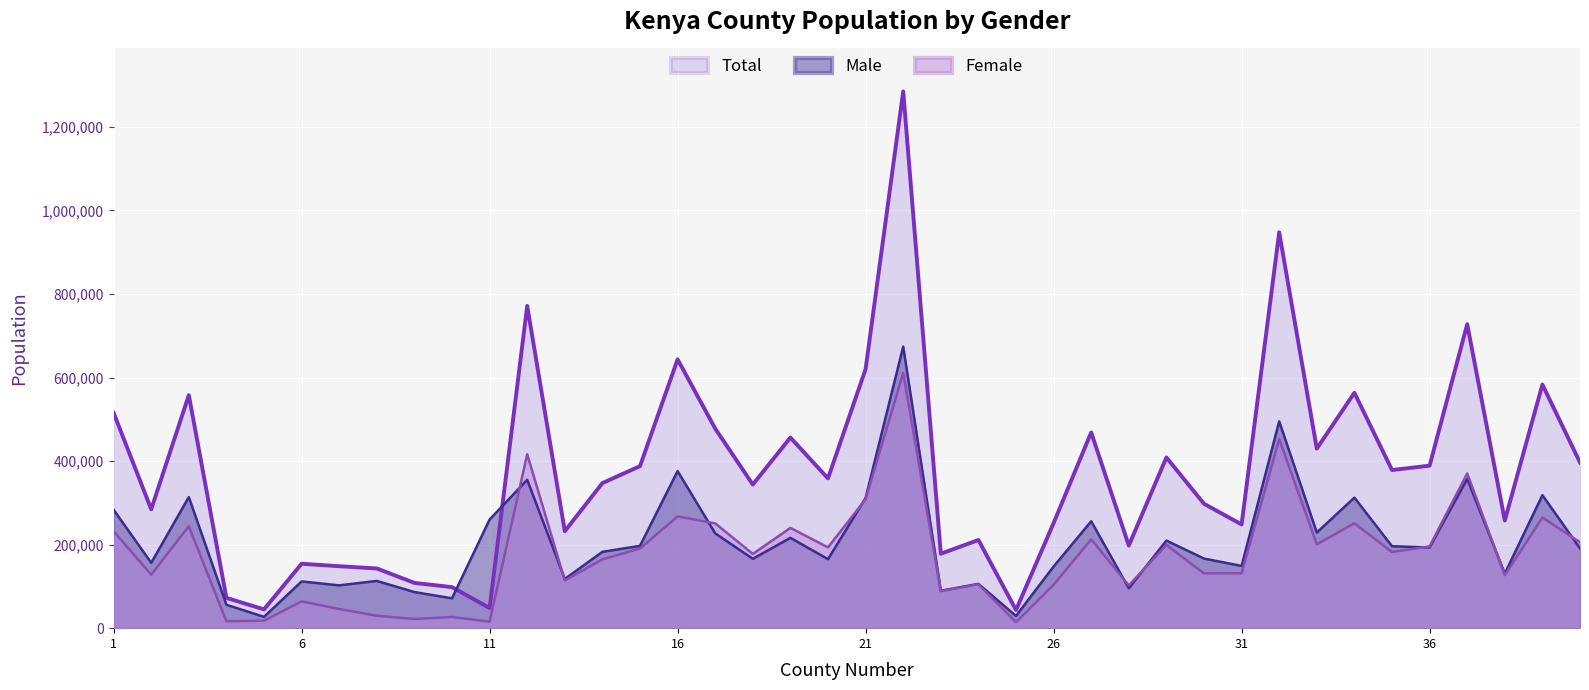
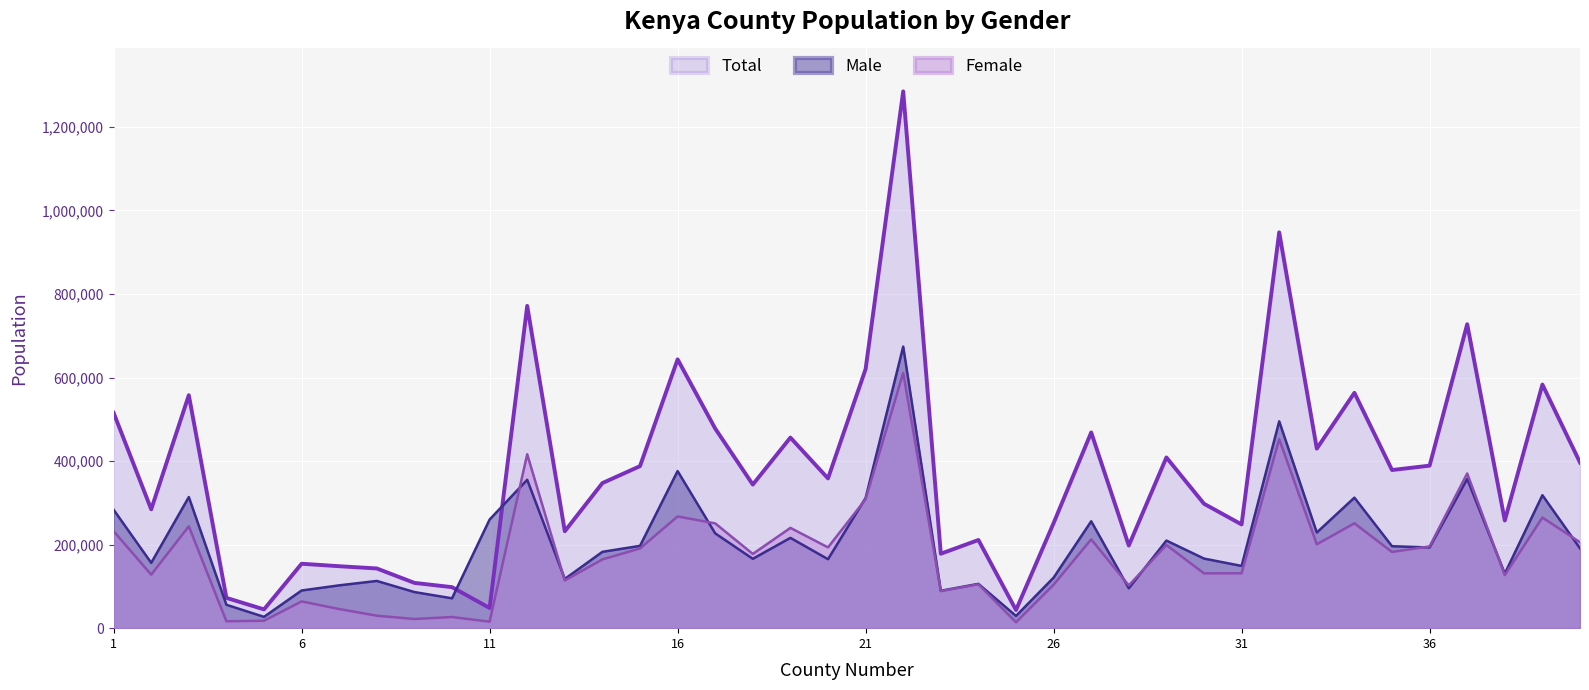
  {
    "Male": {
      "1": "280,000",
-     "6": "110,000",
+     "6": "90,000",
      "11": "260,000",
      "16": "380,000",
-     "26": "150,000",
+     "26": "120,000",
      "31": "150,000"
    }
  }
